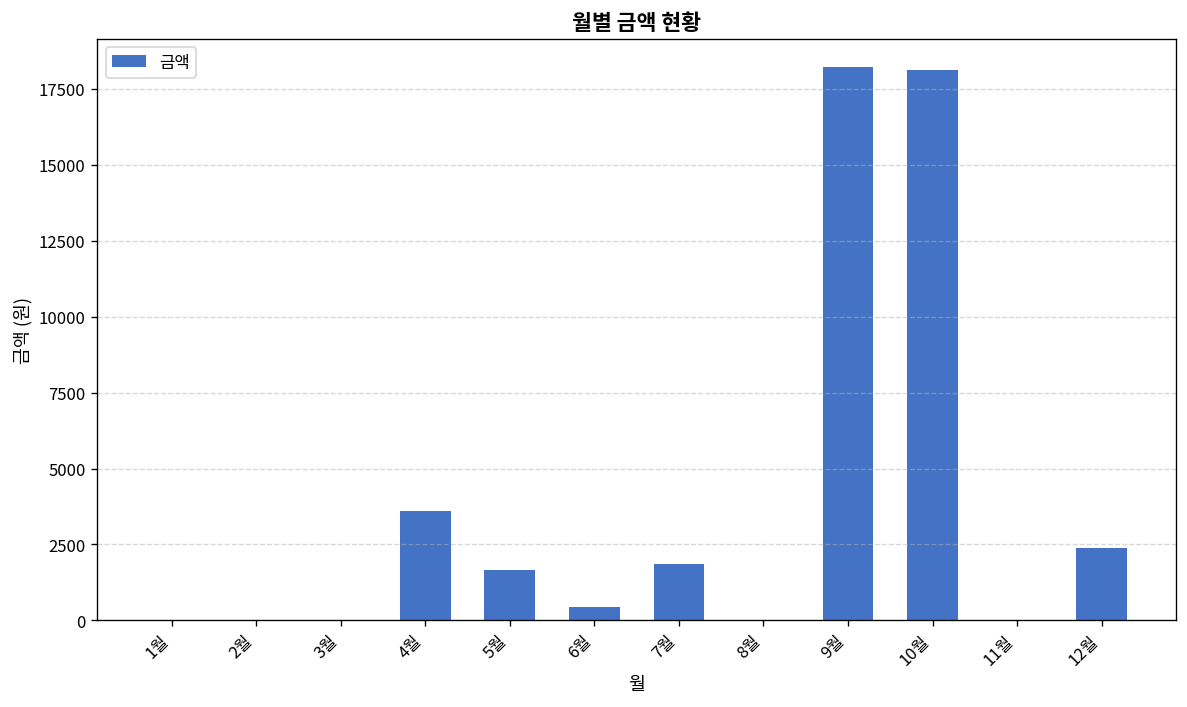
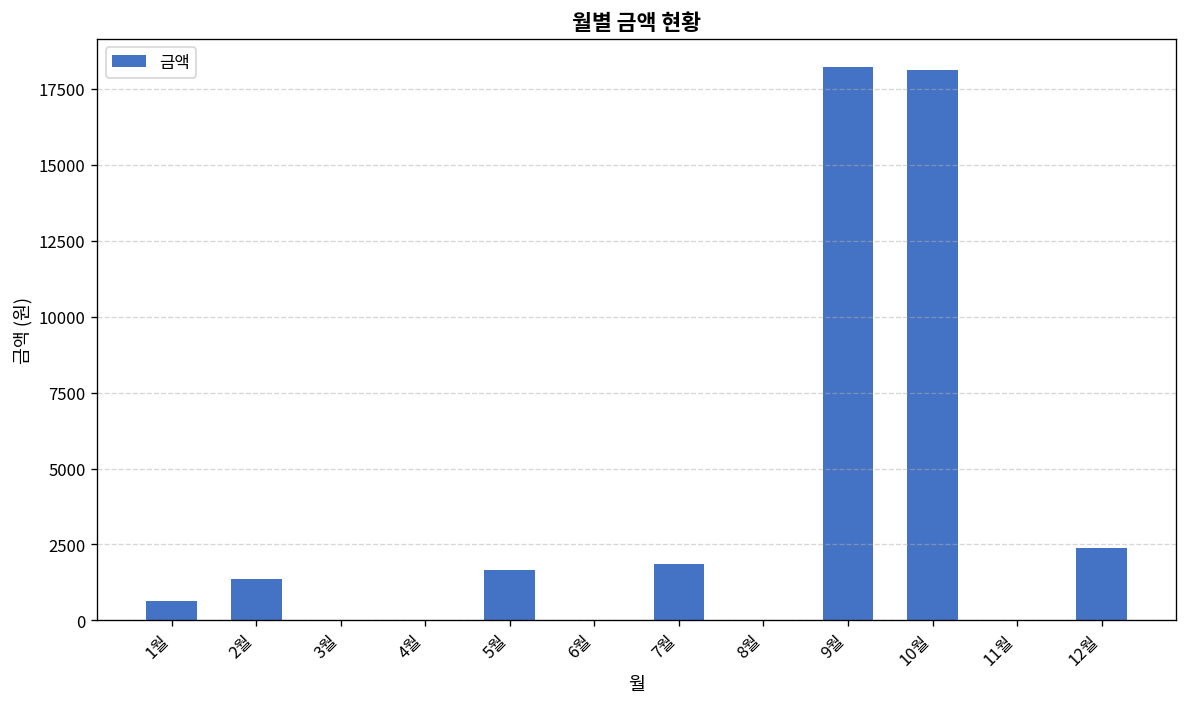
  {
-   "1월": 0,
-   "2월": 0,
+   "1월": 600,
+   "2월": 1400,
    "3월": 0,
-   "4월": 3600,
+   "4월": 0,
    "5월": 1600,
-   "6월": 400,
+   "6월": 0,
    "7월": 1900,
    "8월": 0,
    "9월": 18200,
    "10월": 18100,
    "11월": 0,
    "12월": 2400
  }
